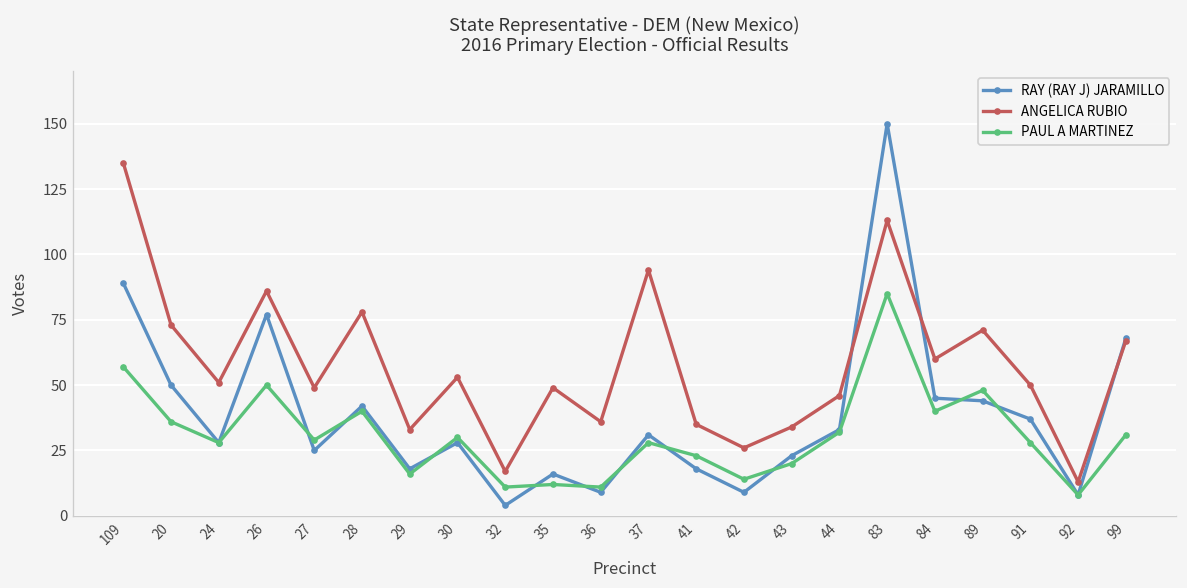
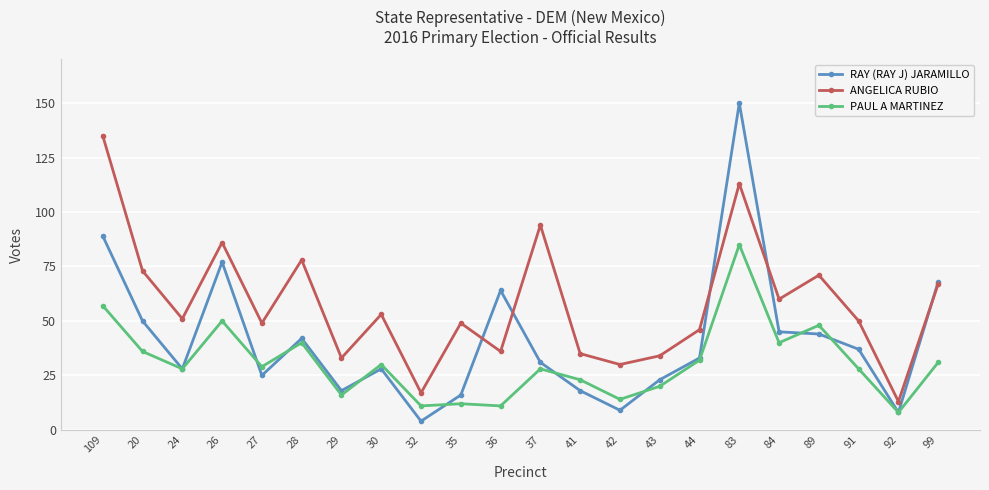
  {
    "RAY (RAY J) JARAMILLO": {
      "109": 89,
      "20": 50,
      "26": 77,
      "27": 25,
      "28": 42,
      "29": 18,
      "30": 28,
      "32": 4,
      "35": 16,
-     "36": 9,
+     "36": 64,
      "37": 31,
      "41": 18,
      "42": 9,
      "43": 23,
      "83": 150,
      "84": 45,
      "89": 44,
      "91": 37
    },
    "ANGELICA RUBIO": {
      "109": 135,
      "20": 73,
      "24": 51,
      "26": 86,
      "27": 49,
      "28": 78,
      "29": 33,
      "30": 53,
      "32": 17,
      "35": 49,
      "36": 36,
      "37": 94,
      "41": 35,
-     "42": 26,
+     "42": 30,
      "43": 34,
      "44": 46,
      "83": 113,
      "84": 60,
      "89": 71,
      "91": 50,
      "92": 13
    },
    "PAUL A MARTINEZ": {
      "109": 57,
      "20": 36,
      "26": 50,
      "27": 29,
      "28": 40,
      "29": 16,
      "30": 30,
      "32": 11,
      "35": 12,
      "36": 11,
      "37": 28,
      "41": 23,
      "42": 14,
      "43": 20,
      "83": 85,
      "84": 40,
      "89": 48,
      "91": 28,
      "99": 31
    }
  }
